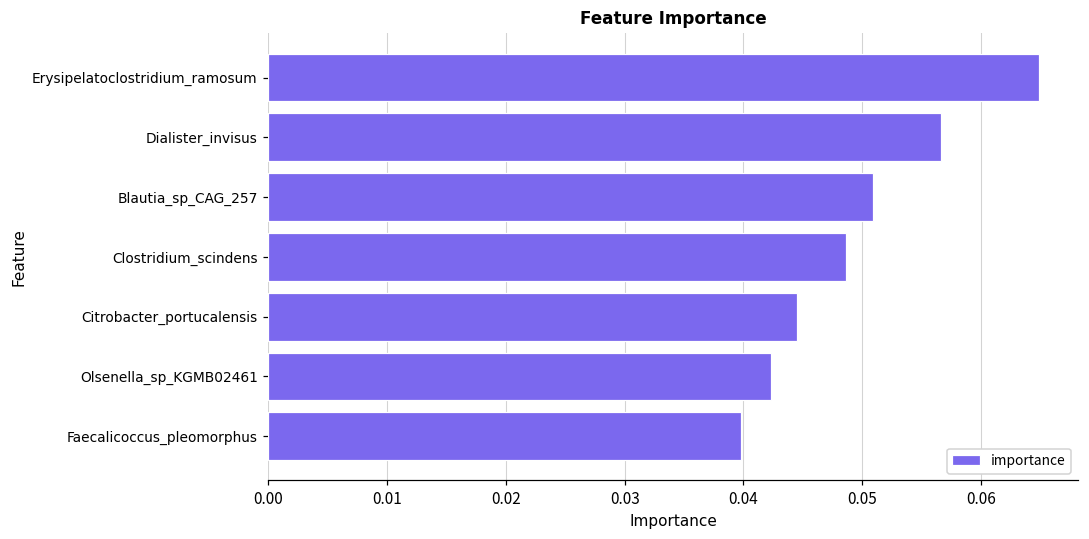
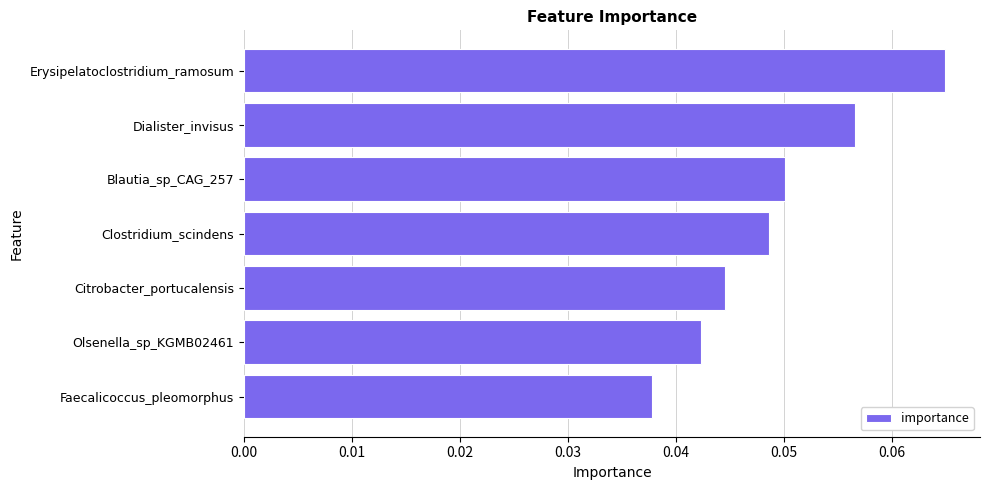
  {
    "Erysipelatoclostridium_ramosum": 0.0649,
    "Dialister_invisus": 0.0566,
-   "Blautia_sp_CAG_257": 0.0509,
+   "Blautia_sp_CAG_257": 0.0501,
    "Clostridium_scindens": 0.0487,
    "Citrobacter_portucalensis": 0.0445,
    "Olsenella_sp_KGMB02461": 0.0423,
-   "Faecalicoccus_pleomorphus": 0.0398
+   "Faecalicoccus_pleomorphus": 0.0378
  }
